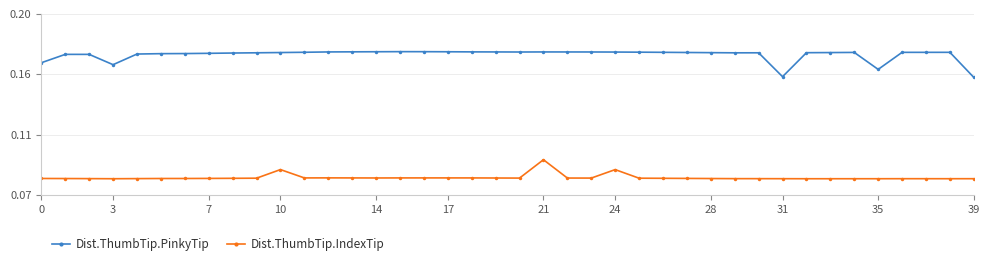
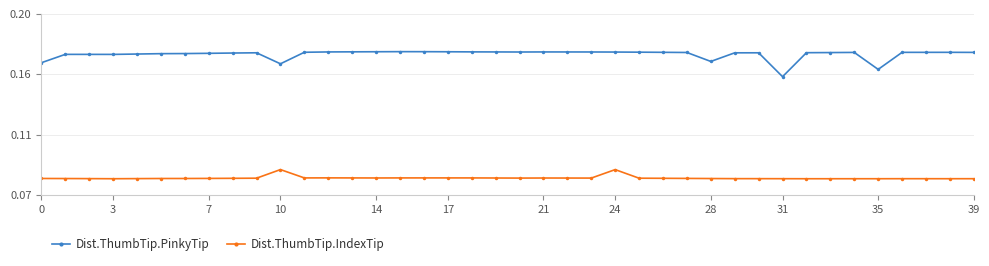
  {
    "Dist.ThumbTip.PinkyTip": {
      "0": 0.165,
-     "3": 0.164,
+     "3": 0.171,
      "7": 0.172,
-     "10": 0.172,
+     "10": 0.164,
      "14": 0.173,
      "17": 0.173,
      "21": 0.173,
      "24": 0.173,
-     "28": 0.172,
+     "28": 0.166,
      "31": 0.155,
      "35": 0.160,
-     "39": 0.154
+     "39": 0.172
    },
    "Dist.ThumbTip.IndexTip": {
      "0": 0.082,
      "3": 0.082,
      "7": 0.082,
      "10": 0.088,
      "14": 0.082,
      "17": 0.082,
-     "21": 0.095,
+     "21": 0.082,
      "24": 0.088,
      "28": 0.082,
      "31": 0.082,
      "35": 0.082,
      "39": 0.082
    }
  }
